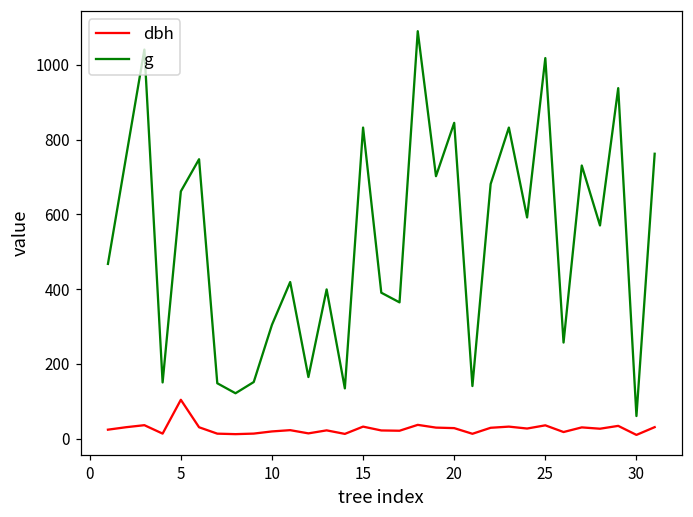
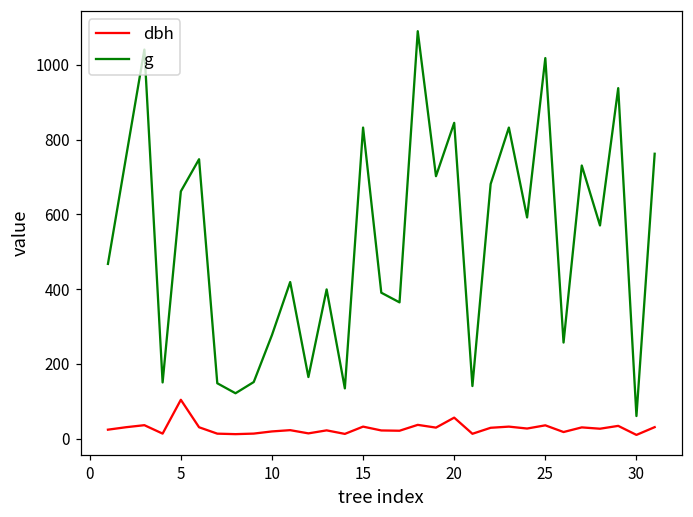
  {
    "dbh": {
      "5": 100,
      "10": 20,
      "15": 30,
-     "20": 30,
+     "20": 60,
      "25": 40,
      "30": 10
    },
    "g": {
      "5": 660,
-     "10": 300,
+     "10": 280,
      "15": 830,
      "20": 840,
      "25": 1020,
      "30": 60
    }
  }
